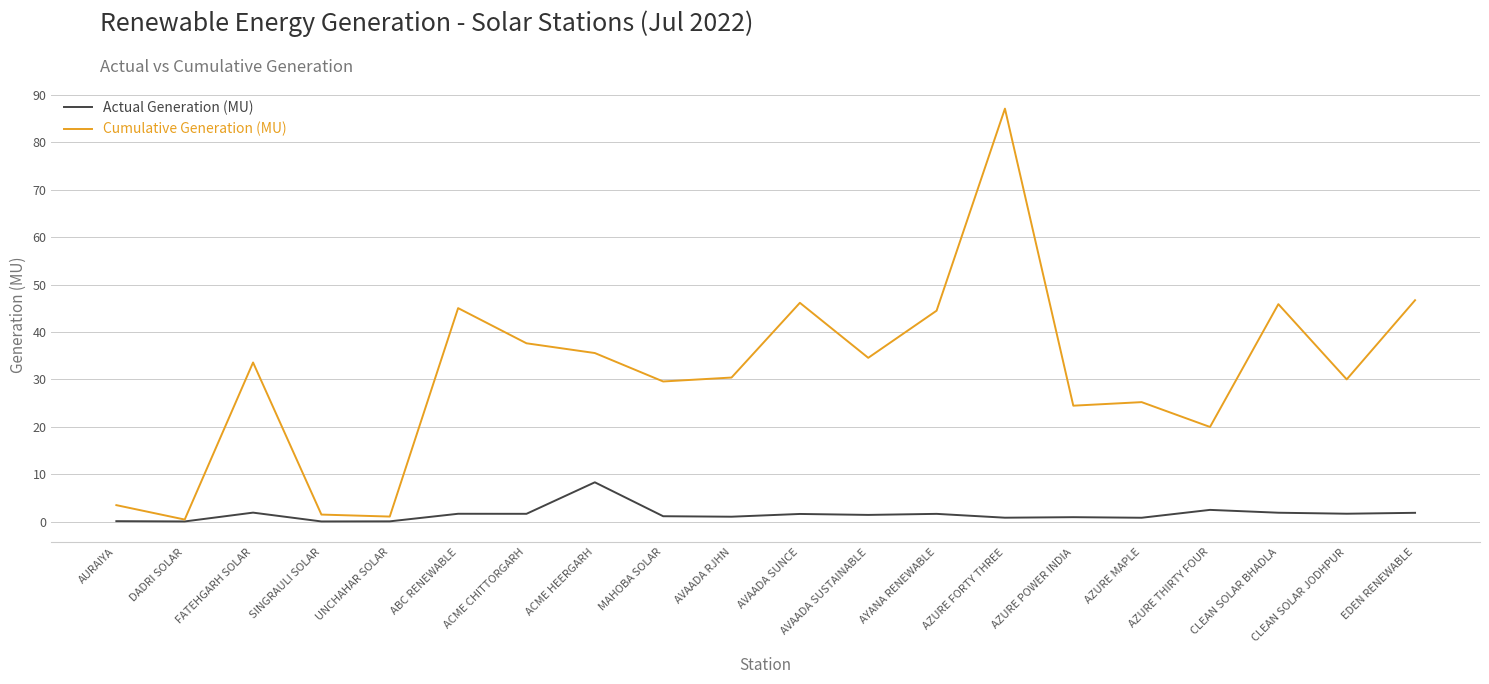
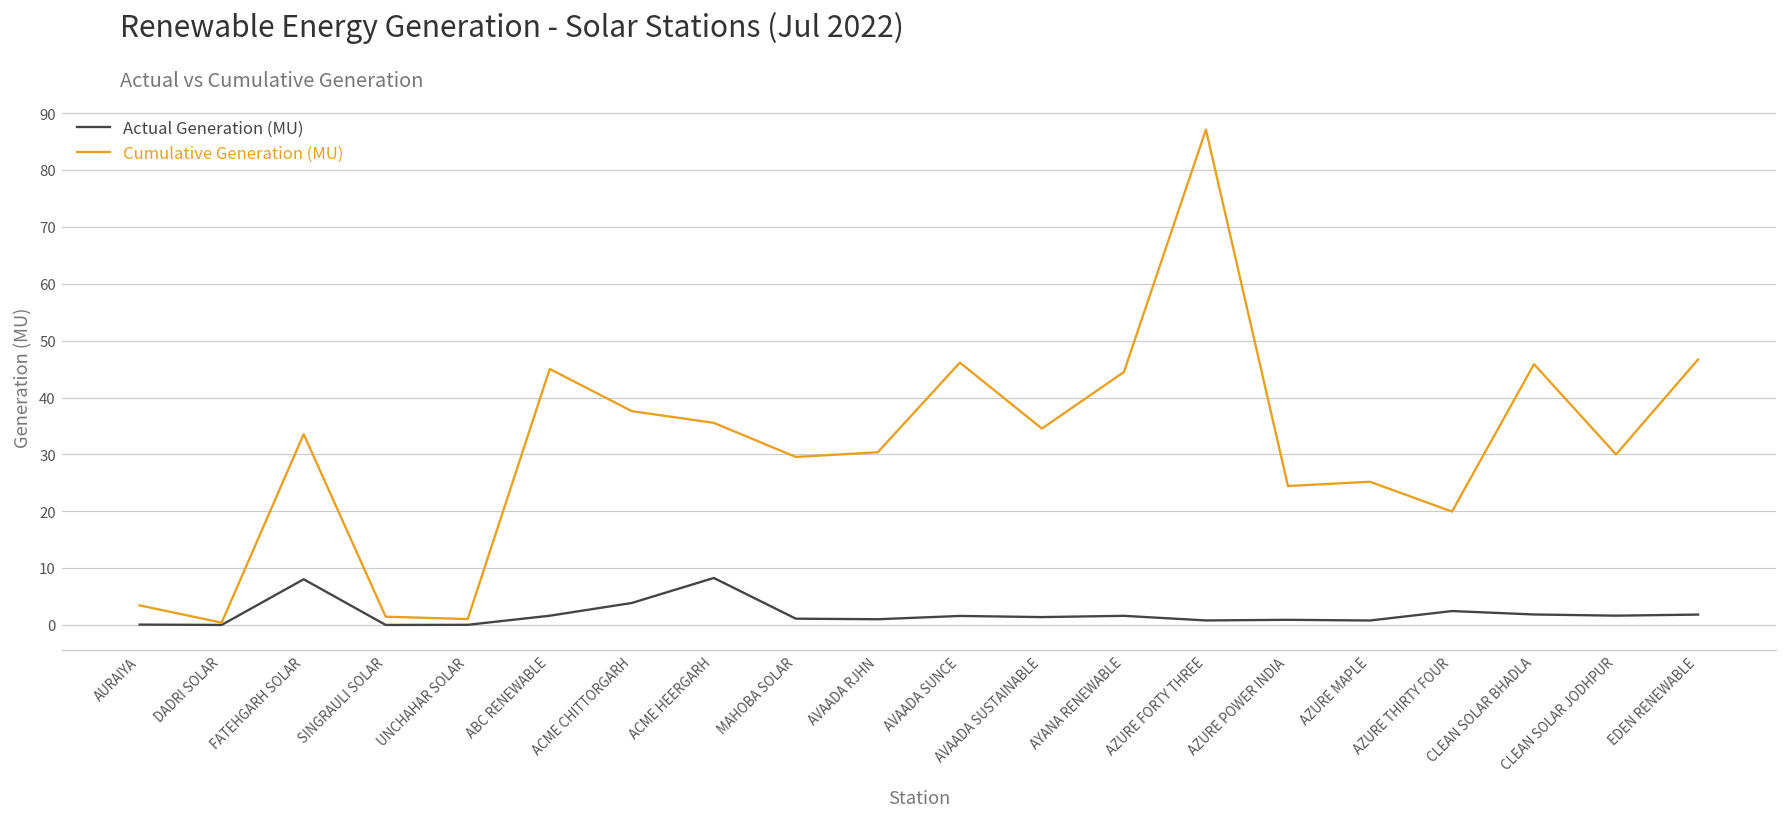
  {
    "Actual Generation (MU)": {
      "AURAIYA": 0,
-     "FATEHGARH SOLAR": 2,
+     "FATEHGARH SOLAR": 8,
      "SINGRAULI SOLAR": 0,
      "UNCHAHAR SOLAR": 0,
      "ABC RENEWABLE": 2,
-     "ACME CHITTORGARH": 2,
+     "ACME CHITTORGARH": 4,
      "ACME HEERGARH": 8,
      "MAHOBA SOLAR": 1,
      "AVAADA RJHN": 1,
      "AVAADA SUNCE": 2,
      "AVAADA SUSTAINABLE": 1,
      "AYANA RENEWABLE": 2,
      "AZURE FORTY THREE": 1,
      "AZURE POWER INDIA": 1,
      "AZURE MAPLE": 1,
      "AZURE THIRTY FOUR": 2,
      "CLEAN SOLAR BHADLA": 2,
      "CLEAN SOLAR JODHPUR": 2,
      "EDEN RENEWABLE": 2
    },
    "Cumulative Generation (MU)": {
      "AURAIYA": 3,
      "FATEHGARH SOLAR": 34,
      "SINGRAULI SOLAR": 1,
      "UNCHAHAR SOLAR": 1,
      "ABC RENEWABLE": 45,
      "ACME CHITTORGARH": 38,
      "ACME HEERGARH": 36,
      "MAHOBA SOLAR": 30,
      "AVAADA RJHN": 30,
      "AVAADA SUNCE": 46,
      "AVAADA SUSTAINABLE": 35,
      "AYANA RENEWABLE": 45,
      "AZURE FORTY THREE": 87,
      "AZURE POWER INDIA": 24,
      "AZURE MAPLE": 25,
      "AZURE THIRTY FOUR": 20,
      "CLEAN SOLAR BHADLA": 46,
      "CLEAN SOLAR JODHPUR": 30,
      "EDEN RENEWABLE": 47
    }
  }
